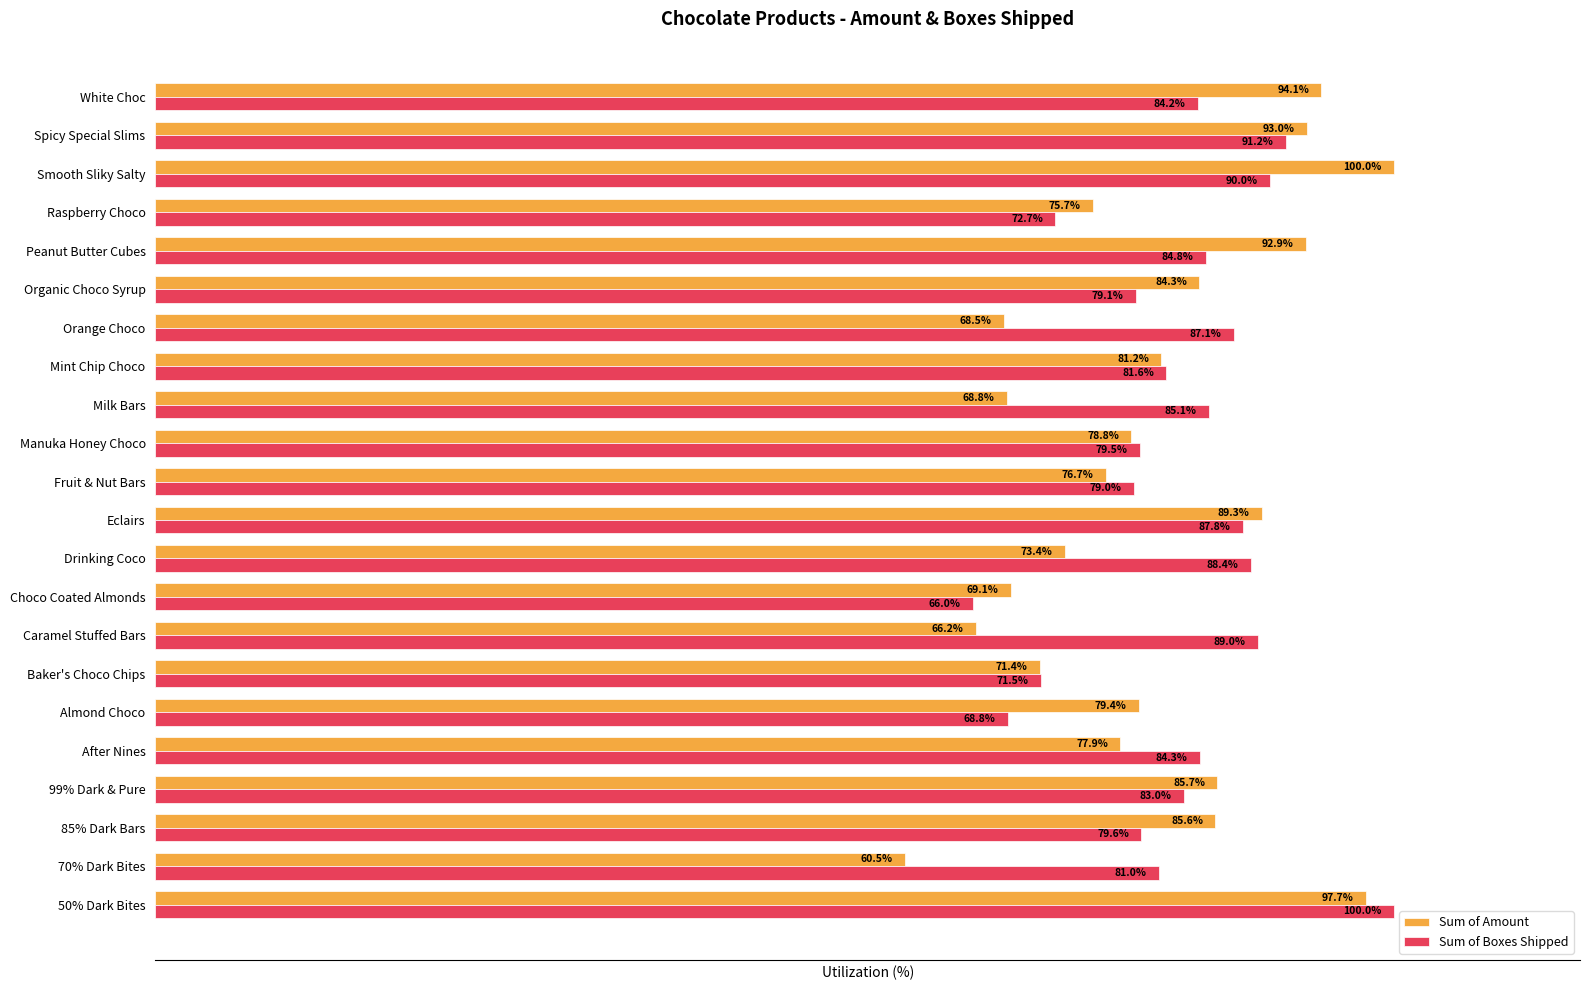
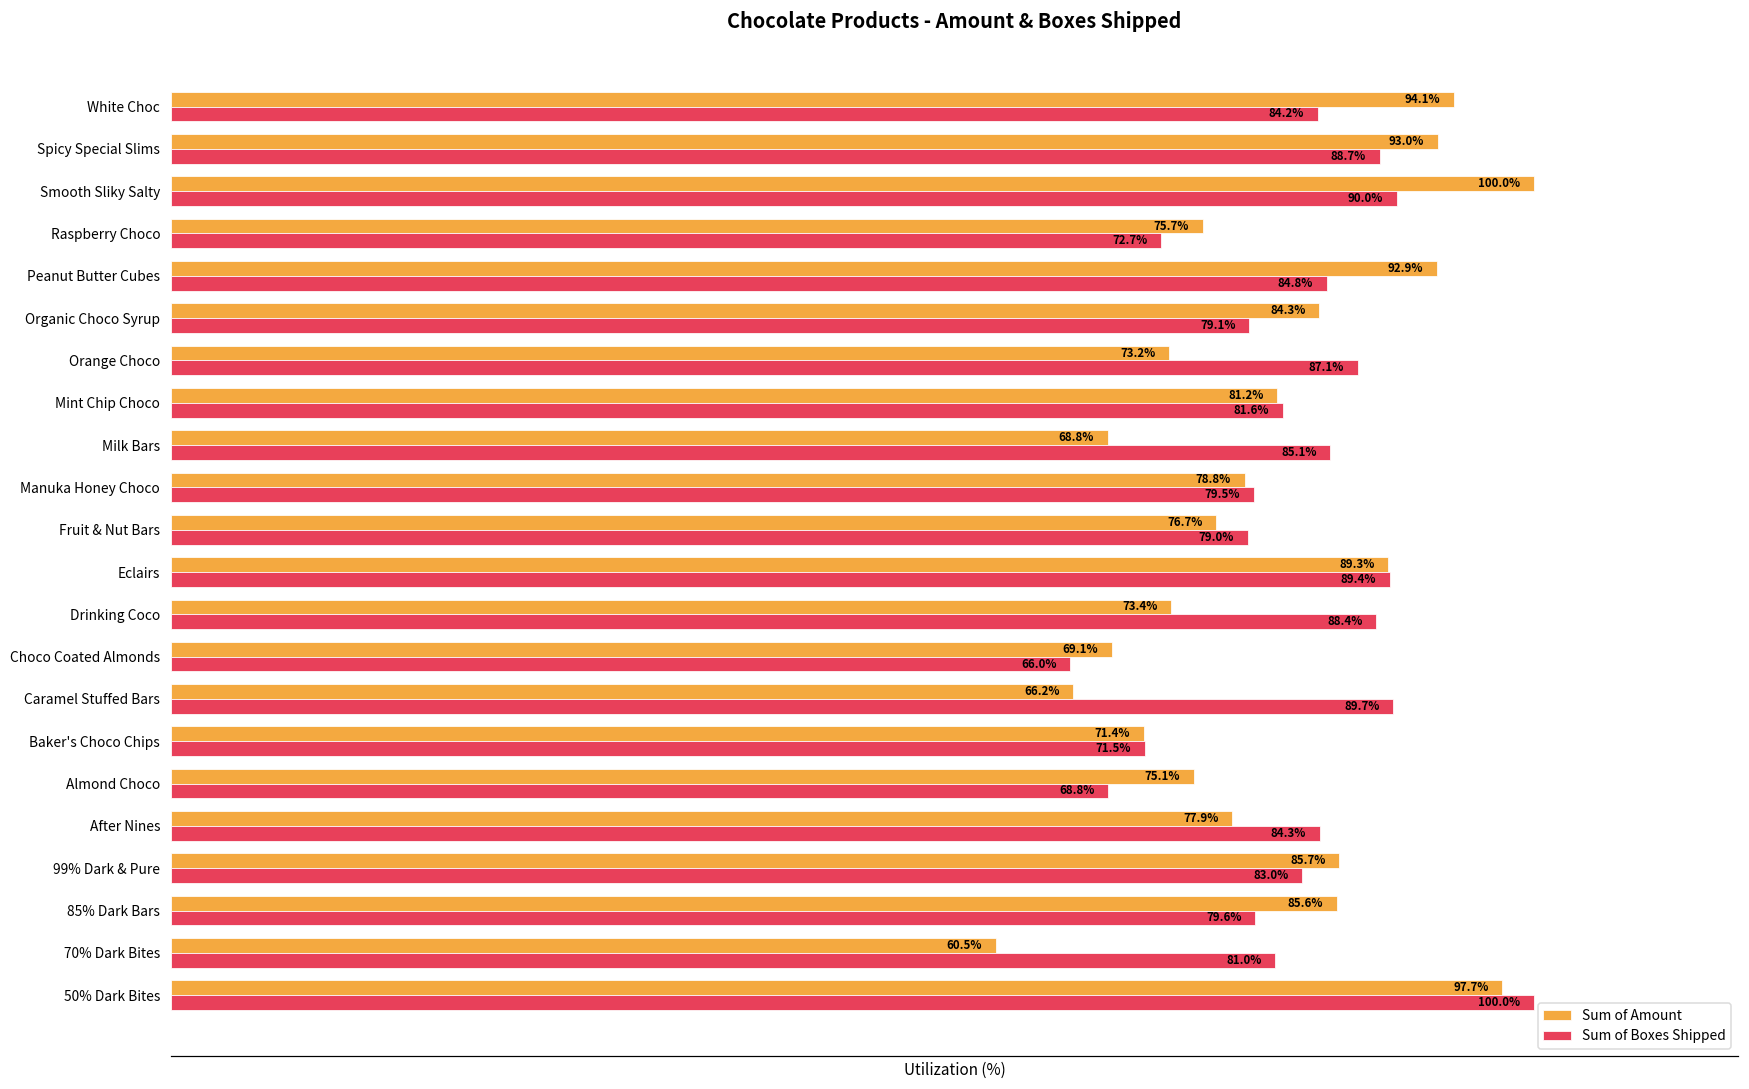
  {
    "Sum of Amount": {
      "White Choc": "94.1%",
      "Spicy Special Slims": "93.0%",
      "Smooth Sliky Salty": "100.0%",
      "Raspberry Choco": "75.7%",
      "Peanut Butter Cubes": "92.9%",
      "Organic Choco Syrup": "84.3%",
-     "Orange Choco": "68.5%",
+     "Orange Choco": "73.2%",
      "Mint Chip Choco": "81.2%",
      "Milk Bars": "68.8%",
      "Manuka Honey Choco": "78.8%",
      "Fruit & Nut Bars": "76.7%",
      "Eclairs": "89.3%",
      "Drinking Coco": "73.4%",
      "Choco Coated Almonds": "69.1%",
      "Caramel Stuffed Bars": "66.2%",
      "Baker's Choco Chips": "71.4%",
-     "Almond Choco": "79.4%",
+     "Almond Choco": "75.1%",
      "After Nines": "77.9%",
      "99% Dark & Pure": "85.7%",
      "85% Dark Bars": "85.6%",
      "70% Dark Bites": "60.5%",
      "50% Dark Bites": "97.7%"
    },
    "Sum of Boxes Shipped": {
      "White Choc": "84.2%",
-     "Spicy Special Slims": "91.2%",
+     "Spicy Special Slims": "88.7%",
      "Smooth Sliky Salty": "90.0%",
      "Raspberry Choco": "72.7%",
      "Peanut Butter Cubes": "84.8%",
      "Organic Choco Syrup": "79.1%",
      "Orange Choco": "87.1%",
      "Mint Chip Choco": "81.6%",
      "Milk Bars": "85.1%",
      "Manuka Honey Choco": "79.5%",
      "Fruit & Nut Bars": "79.0%",
-     "Eclairs": "87.8%",
+     "Eclairs": "89.4%",
      "Drinking Coco": "88.4%",
      "Choco Coated Almonds": "66.0%",
-     "Caramel Stuffed Bars": "89.0%",
+     "Caramel Stuffed Bars": "89.7%",
      "Baker's Choco Chips": "71.5%",
      "Almond Choco": "68.8%",
      "After Nines": "84.3%",
      "99% Dark & Pure": "83.0%",
      "85% Dark Bars": "79.6%",
      "70% Dark Bites": "81.0%",
      "50% Dark Bites": "100.0%"
    }
  }
